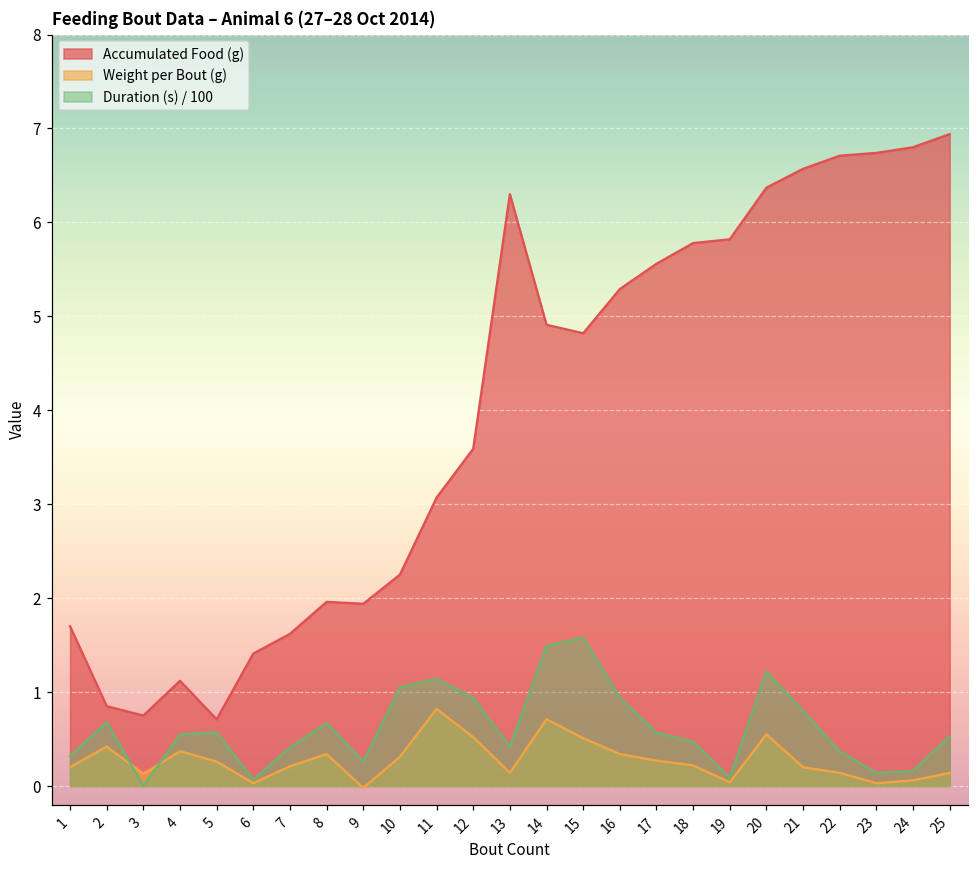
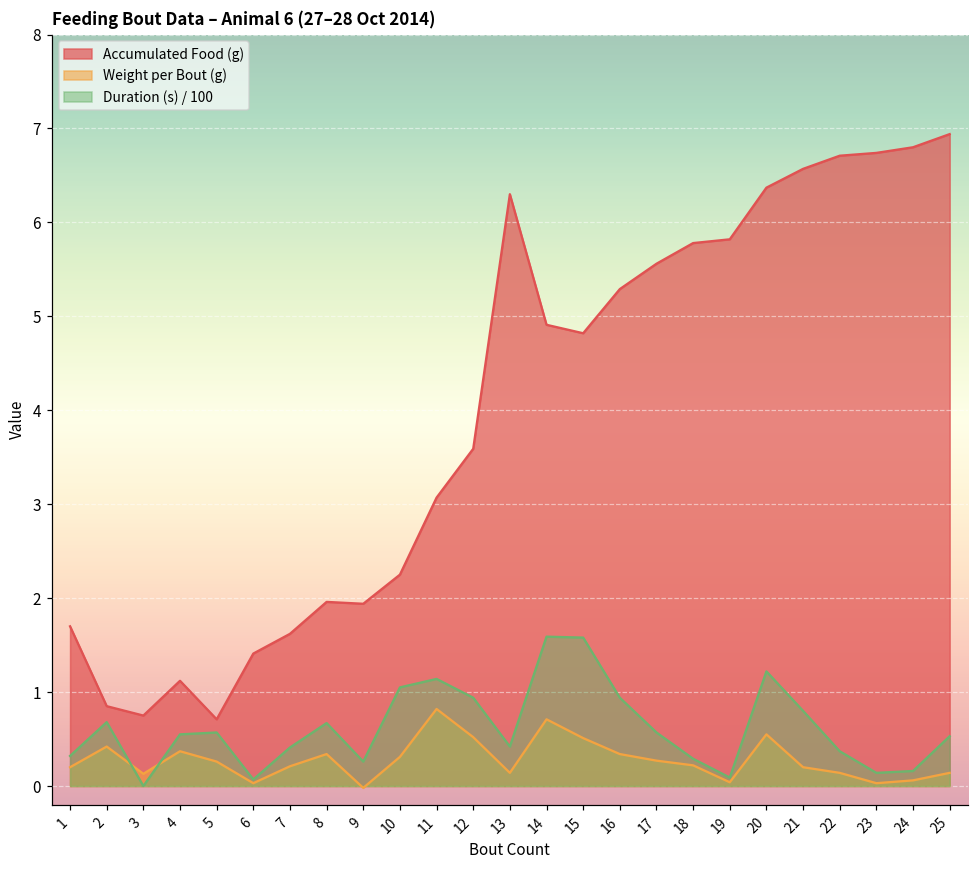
  {
    "Accumulated Food (g)": {
      "1": 1.7,
      "2": 0.9,
      "3": 0.8,
      "4": 1.1,
      "5": 0.7,
      "6": 1.4,
      "7": 1.6,
      "8": 2.0,
      "9": 1.9,
      "10": 2.3,
      "11": 3.1,
      "12": 3.6,
      "13": 6.3,
      "14": 4.9,
      "15": 4.8,
      "16": 5.3,
      "17": 5.6,
      "18": 5.8,
      "19": 5.8,
      "20": 6.4,
      "21": 6.6,
      "22": 6.7,
      "23": 6.7,
      "24": 6.8,
      "25": 6.9
    },
    "Duration (s) / 100": {
      "1": 0.3,
      "2": 0.7,
      "3": 0.0,
      "4": 0.6,
      "5": 0.6,
      "6": 0.1,
      "7": 0.4,
      "8": 0.7,
      "9": 0.3,
      "10": 1.1,
      "11": 1.1,
      "12": 0.9,
      "13": 0.4,
-     "14": 1.5,
+     "14": 1.6,
      "15": 1.6,
      "16": 0.9,
      "17": 0.6,
-     "18": 0.5,
+     "18": 0.3,
      "19": 0.1,
      "20": 1.2,
      "21": 0.8,
      "22": 0.4,
      "23": 0.1,
      "24": 0.2,
      "25": 0.5
    }
  }
